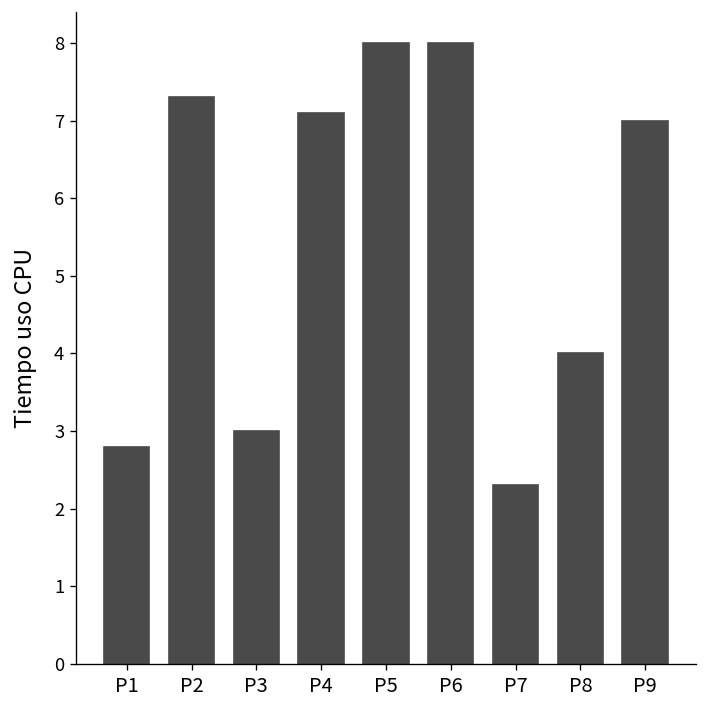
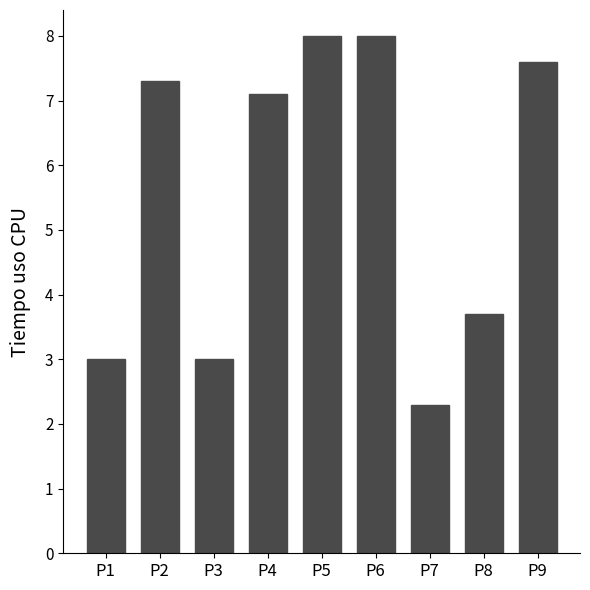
  {
-   "P1": 2.8,
+   "P1": 3.0,
    "P2": 7.3,
    "P3": 3.0,
    "P4": 7.1,
    "P5": 8.0,
    "P6": 8.0,
    "P7": 2.3,
-   "P8": 4.0,
-   "P9": 7.0
+   "P8": 3.7,
+   "P9": 7.6
  }
